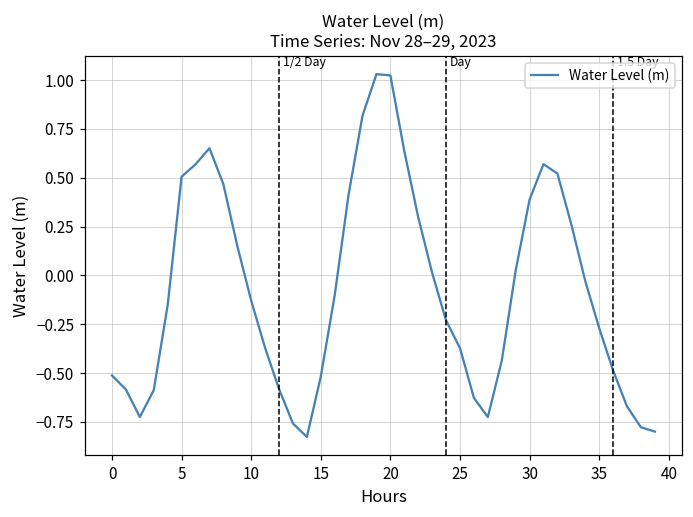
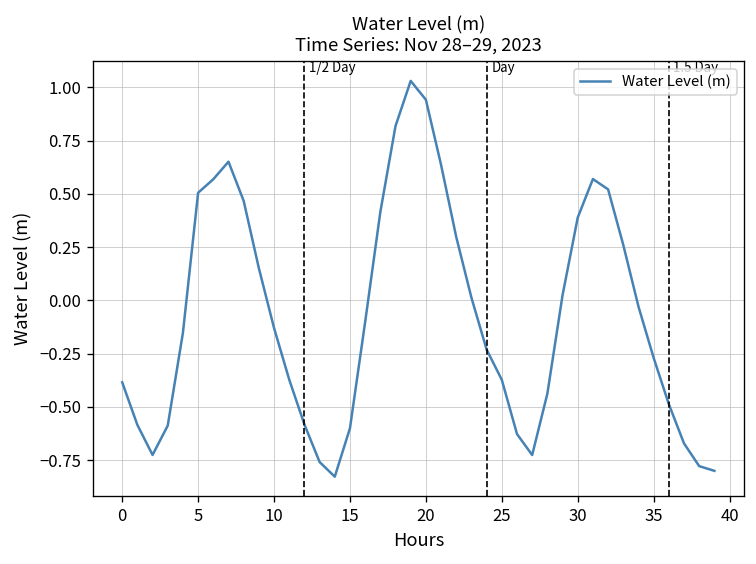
  {
-   "0": -0.51,
+   "0": -0.38,
    "5": 0.51,
    "10": -0.13,
-   "15": -0.52,
-   "20": 1.02,
+   "15": -0.60,
+   "20": 0.94,
    "25": -0.37,
    "30": 0.39,
    "35": -0.27
  }
